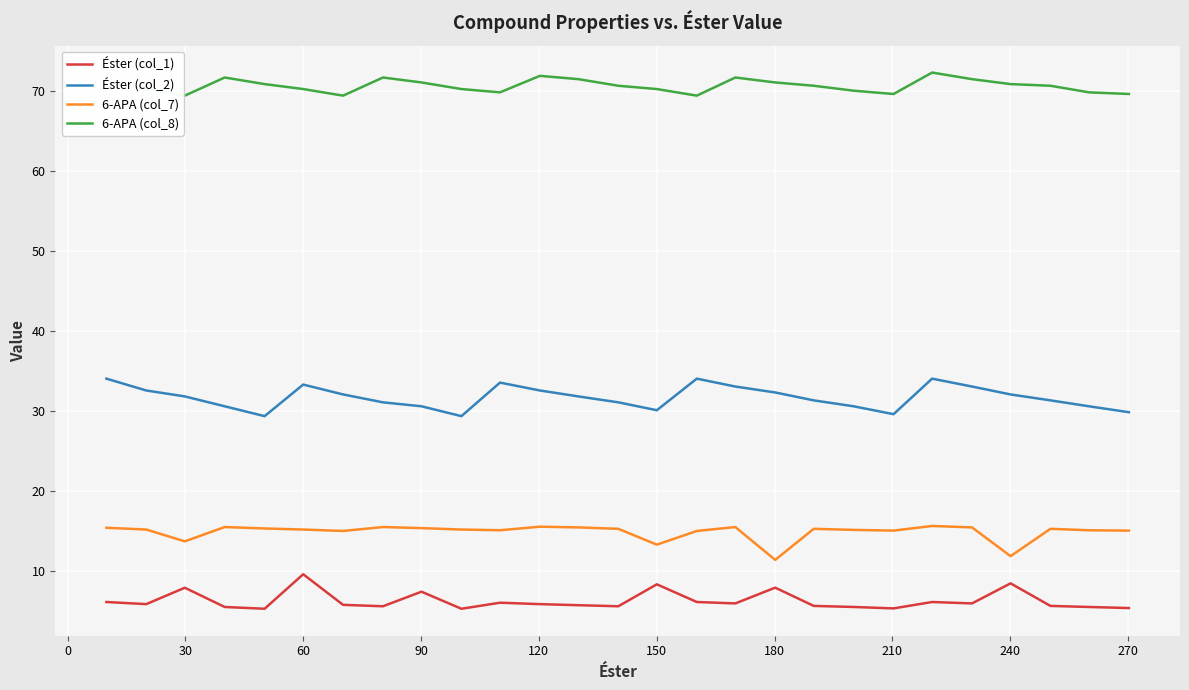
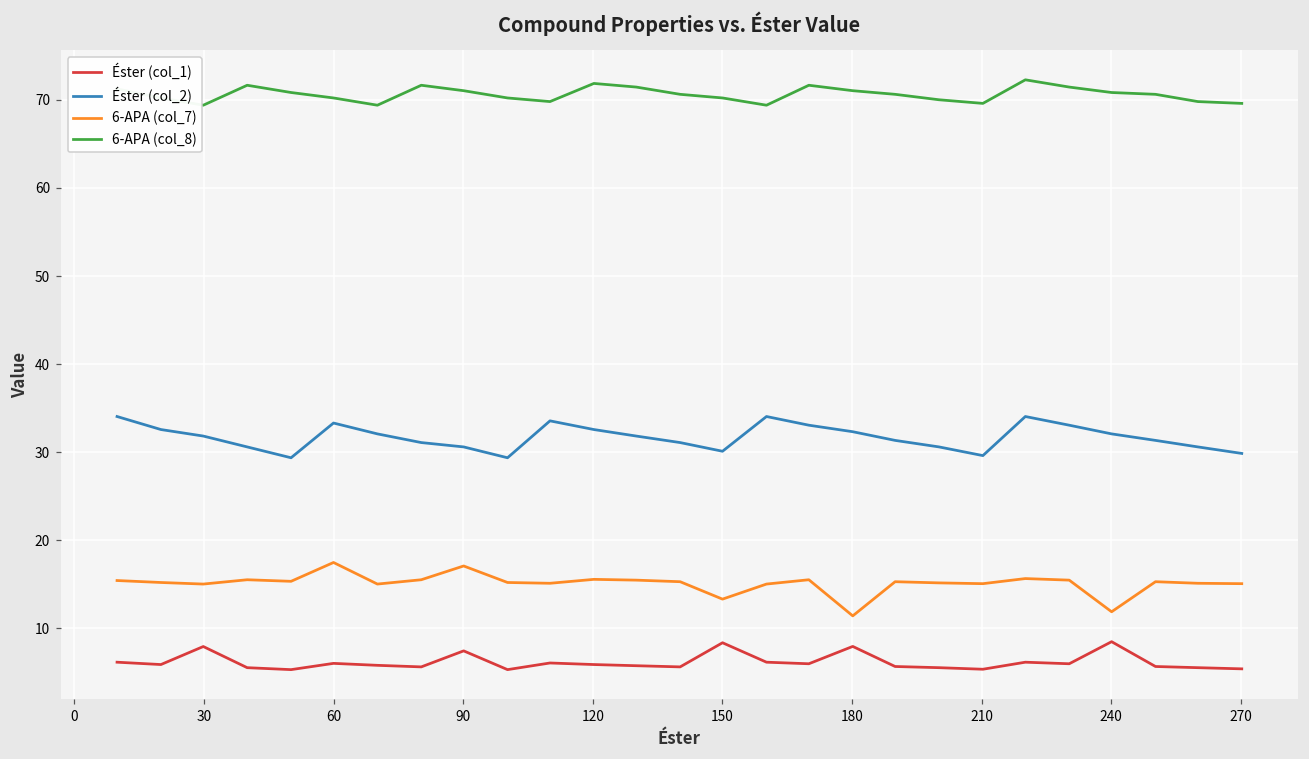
  {
    "Éster (col_1)": {
      "30": 8,
-     "60": 10,
+     "60": 6,
      "90": 7,
      "150": 8,
      "180": 8,
      "240": 8
    },
    "Éster (col_2)": {
      "30": 32,
      "60": 33,
      "90": 31,
      "150": 30,
      "180": 32,
      "240": 32
    },
    "6-APA (col_7)": {
-     "30": 14,
-     "60": 15,
-     "90": 15,
+     "30": 15,
+     "60": 17,
+     "90": 17,
      "150": 13,
      "180": 11,
      "240": 12
    },
    "6-APA (col_8)": {
      "30": 69,
      "60": 70,
      "90": 71,
      "150": 70,
      "180": 71,
      "240": 71
    }
  }
